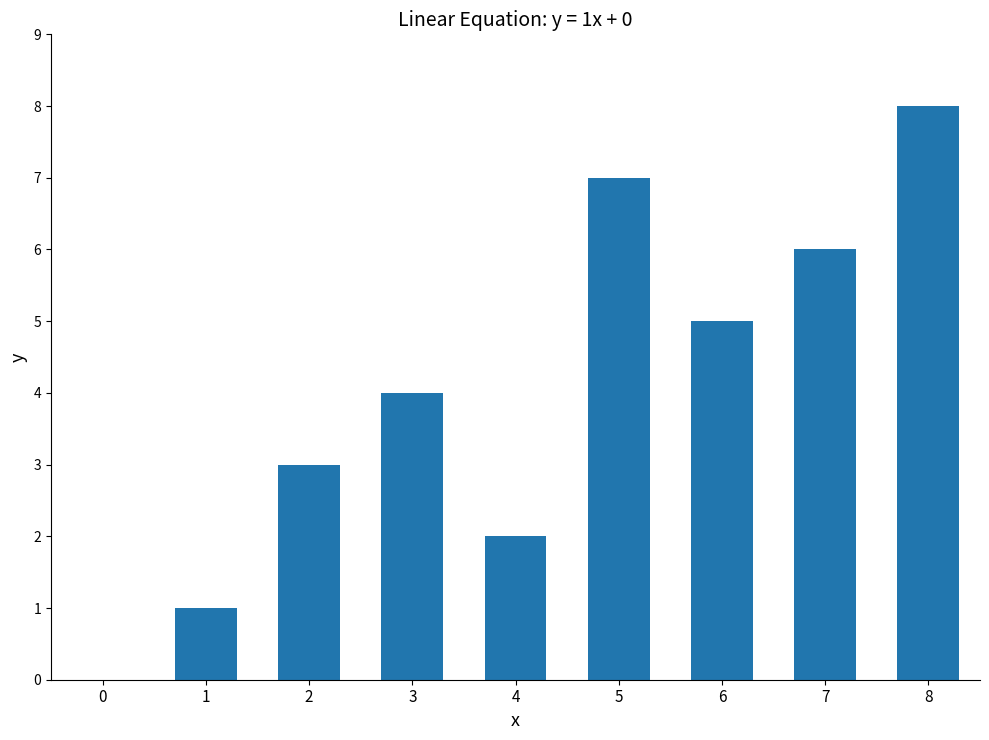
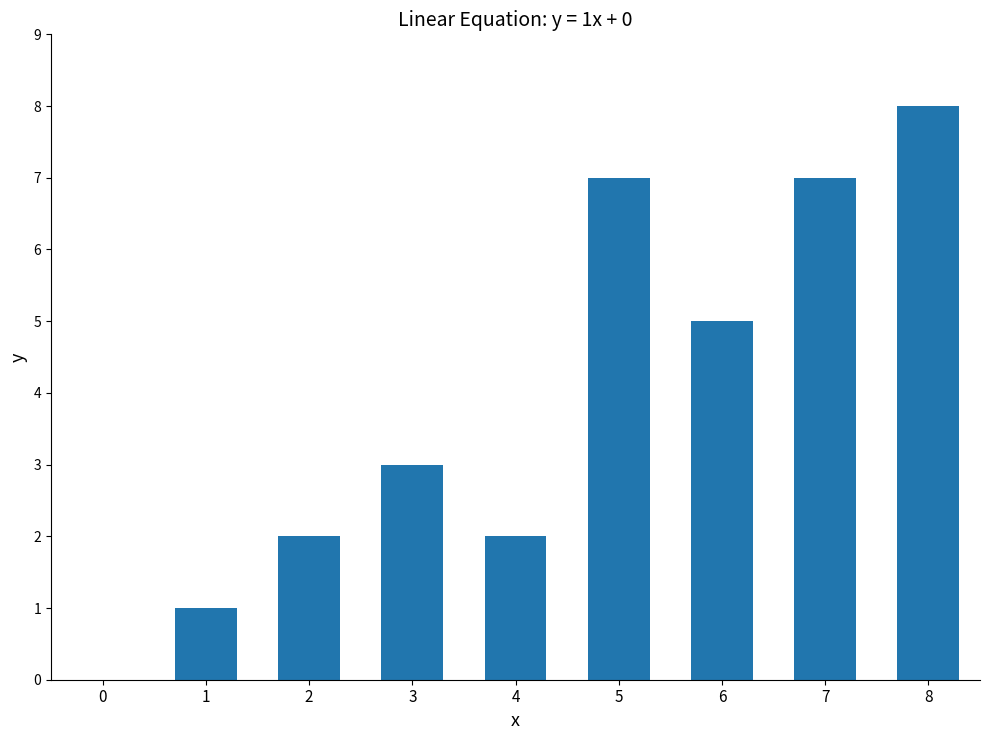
  {
    "0": 0,
    "1": 1,
-   "2": 3,
-   "3": 4,
+   "2": 2,
+   "3": 3,
    "4": 2,
    "5": 7,
    "6": 5,
-   "7": 6,
+   "7": 7,
    "8": 8
  }
